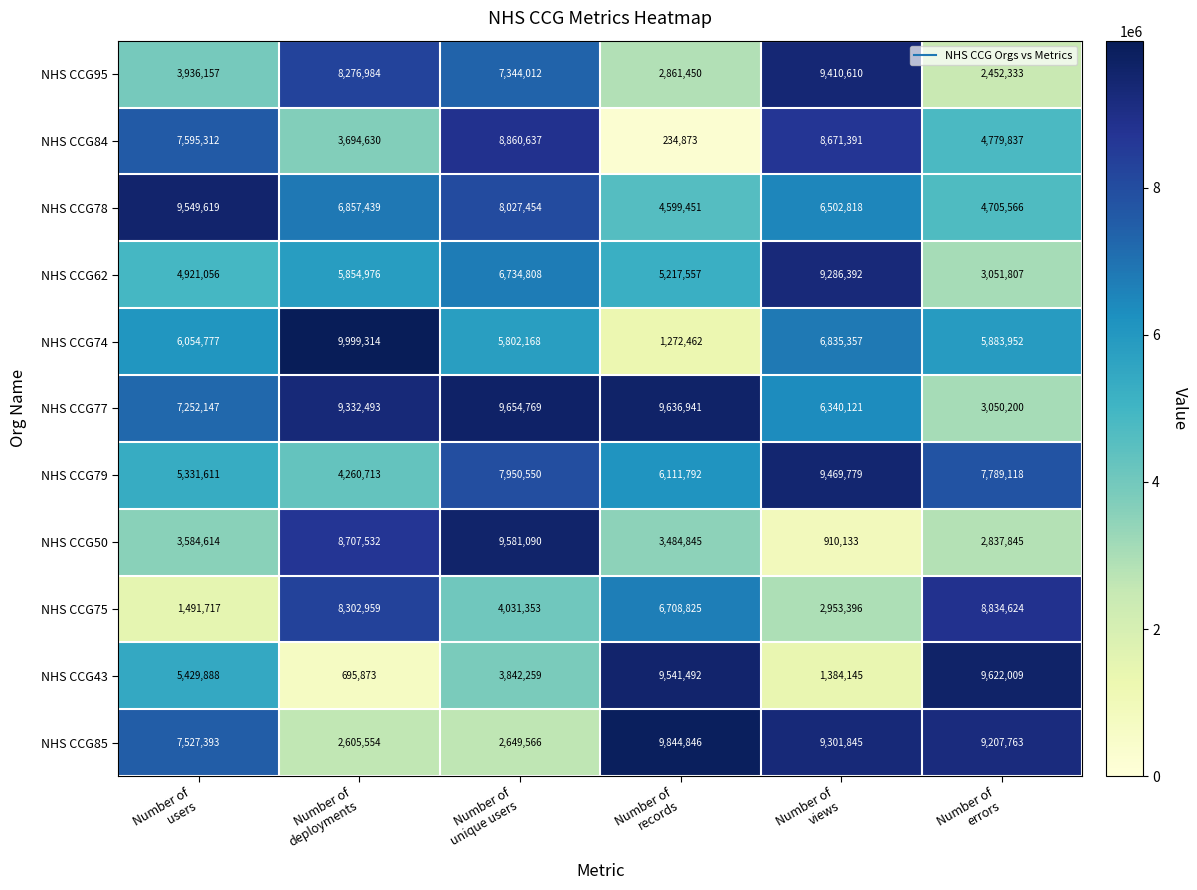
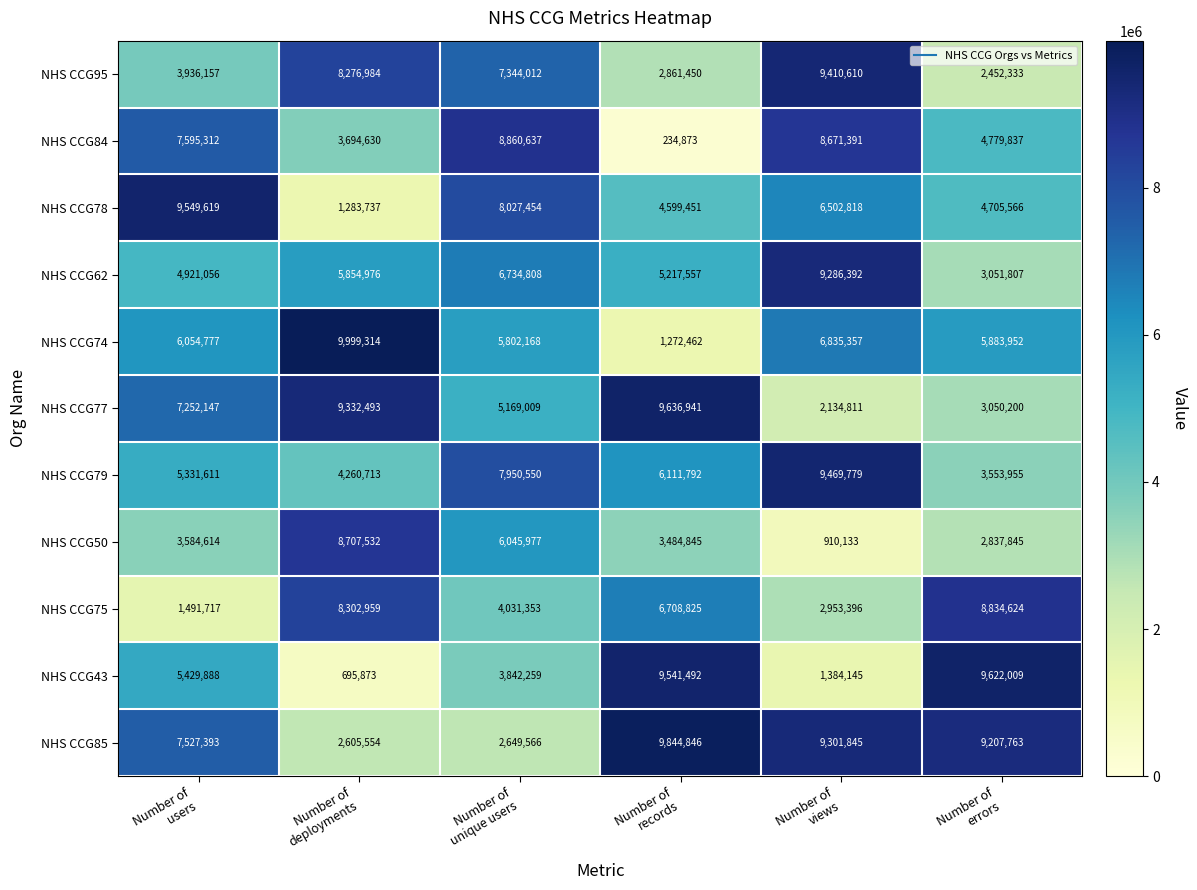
  {
    "NHS CCG95": {
      "Number of users": "3,936,157",
      "Number of deployments": "8,276,984",
      "Number of unique users": "7,344,012",
      "Number of records": "2,861,450",
      "Number of views": "9,410,610",
      "Number of errors": "2,452,333"
    },
    "NHS CCG84": {
      "Number of users": "7,595,312",
      "Number of deployments": "3,694,630",
      "Number of unique users": "8,860,637",
      "Number of records": "234,873",
      "Number of views": "8,671,391",
      "Number of errors": "4,779,837"
    },
    "NHS CCG78": {
      "Number of users": "9,549,619",
-     "Number of deployments": "6,857,439",
+     "Number of deployments": "1,283,737",
      "Number of unique users": "8,027,454",
      "Number of records": "4,599,451",
      "Number of views": "6,502,818",
      "Number of errors": "4,705,566"
    },
    "NHS CCG62": {
      "Number of users": "4,921,056",
      "Number of deployments": "5,854,976",
      "Number of unique users": "6,734,808",
      "Number of records": "5,217,557",
      "Number of views": "9,286,392",
      "Number of errors": "3,051,807"
    },
    "NHS CCG74": {
      "Number of users": "6,054,777",
      "Number of deployments": "9,999,314",
      "Number of unique users": "5,802,168",
      "Number of records": "1,272,462",
      "Number of views": "6,835,357",
      "Number of errors": "5,883,952"
    },
    "NHS CCG77": {
      "Number of users": "7,252,147",
      "Number of deployments": "9,332,493",
-     "Number of unique users": "9,654,769",
+     "Number of unique users": "5,169,009",
      "Number of records": "9,636,941",
-     "Number of views": "6,340,121",
+     "Number of views": "2,134,811",
      "Number of errors": "3,050,200"
    },
    "NHS CCG79": {
      "Number of users": "5,331,611",
      "Number of deployments": "4,260,713",
      "Number of unique users": "7,950,550",
      "Number of records": "6,111,792",
      "Number of views": "9,469,779",
-     "Number of errors": "7,789,118"
+     "Number of errors": "3,553,955"
    },
    "NHS CCG50": {
      "Number of users": "3,584,614",
      "Number of deployments": "8,707,532",
-     "Number of unique users": "9,581,090",
+     "Number of unique users": "6,045,977",
      "Number of records": "3,484,845",
      "Number of views": "910,133",
      "Number of errors": "2,837,845"
    },
    "NHS CCG75": {
      "Number of users": "1,491,717",
      "Number of deployments": "8,302,959",
      "Number of unique users": "4,031,353",
      "Number of records": "6,708,825",
      "Number of views": "2,953,396",
      "Number of errors": "8,834,624"
    },
    "NHS CCG43": {
      "Number of users": "5,429,888",
      "Number of deployments": "695,873",
      "Number of unique users": "3,842,259",
      "Number of records": "9,541,492",
      "Number of views": "1,384,145",
      "Number of errors": "9,622,009"
    },
    "NHS CCG85": {
      "Number of users": "7,527,393",
      "Number of deployments": "2,605,554",
      "Number of unique users": "2,649,566",
      "Number of records": "9,844,846",
      "Number of views": "9,301,845",
      "Number of errors": "9,207,763"
    }
  }
